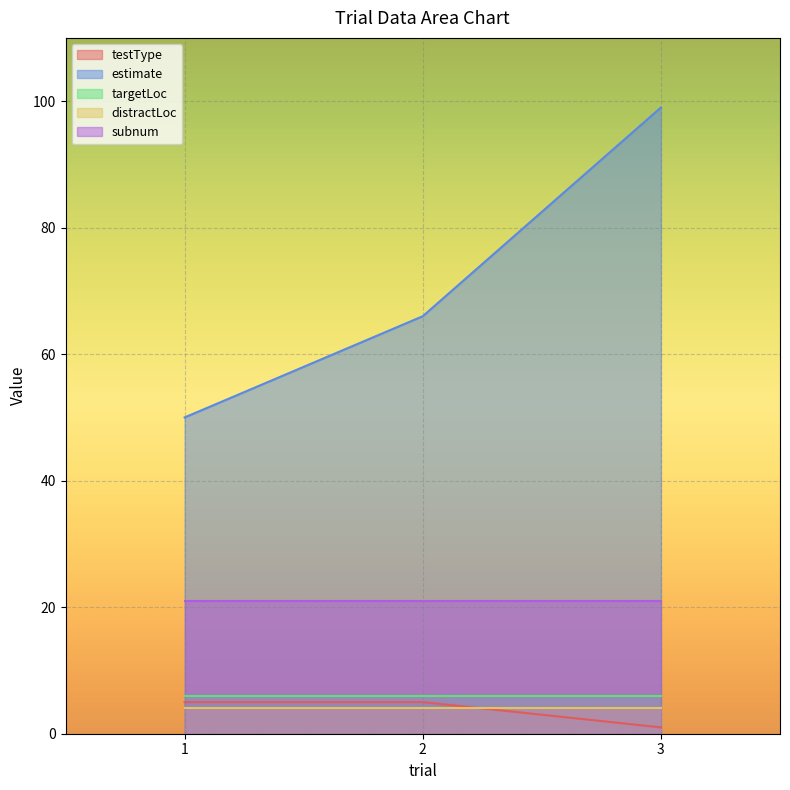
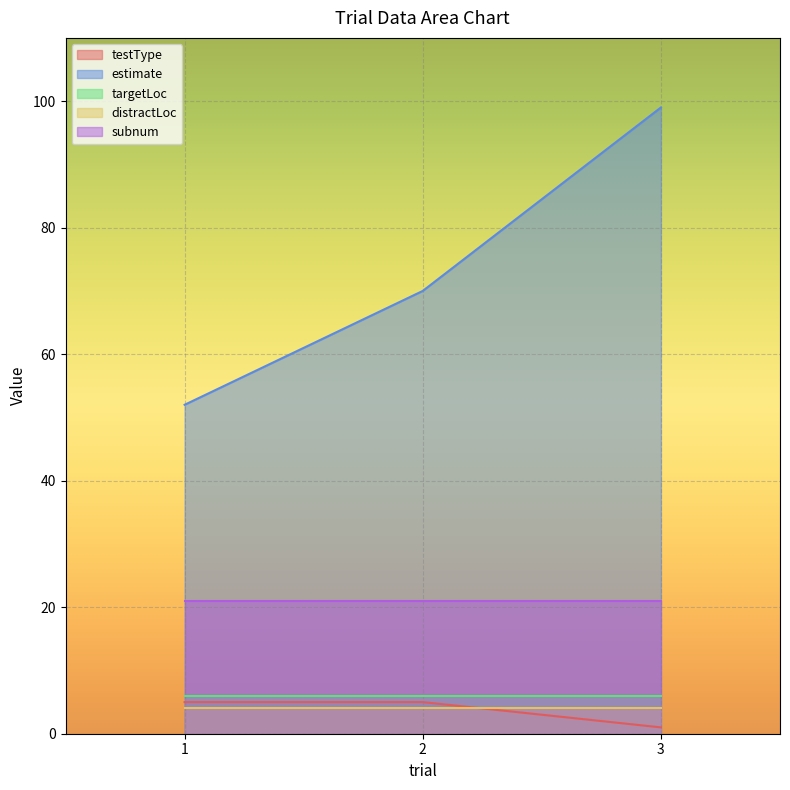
  {
    "testType": {
      "1": 5,
      "2": 5,
      "3": 1
    },
    "estimate": {
-     "1": 50,
-     "2": 66,
+     "1": 52,
+     "2": 70,
      "3": 99
    },
    "targetLoc": {
      "1": 6,
      "2": 6,
      "3": 6
    },
    "distractLoc": {
      "1": 4,
      "2": 4,
      "3": 4
    },
    "subnum": {
      "1": 21,
      "2": 21,
      "3": 21
    }
  }
